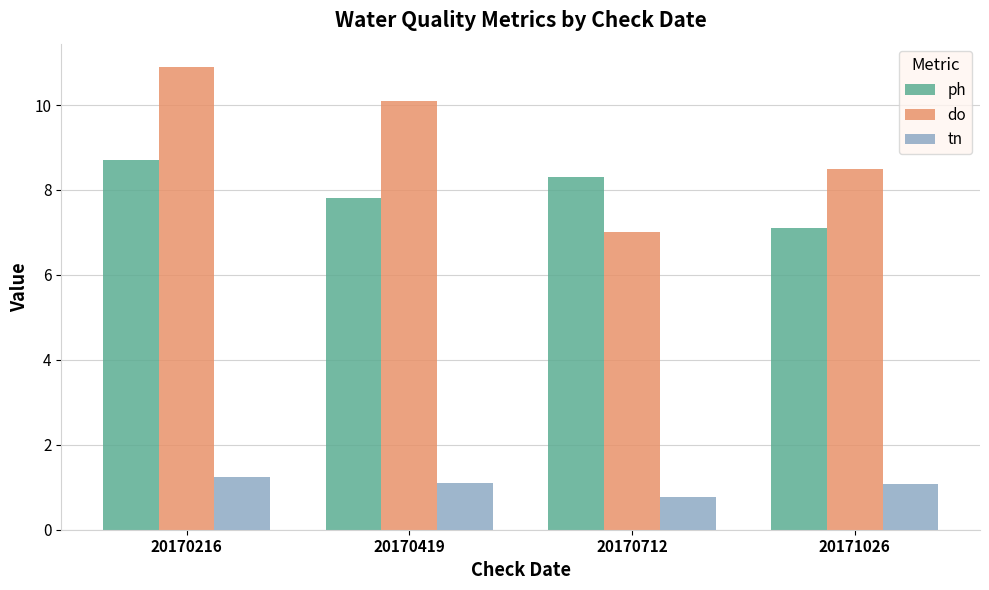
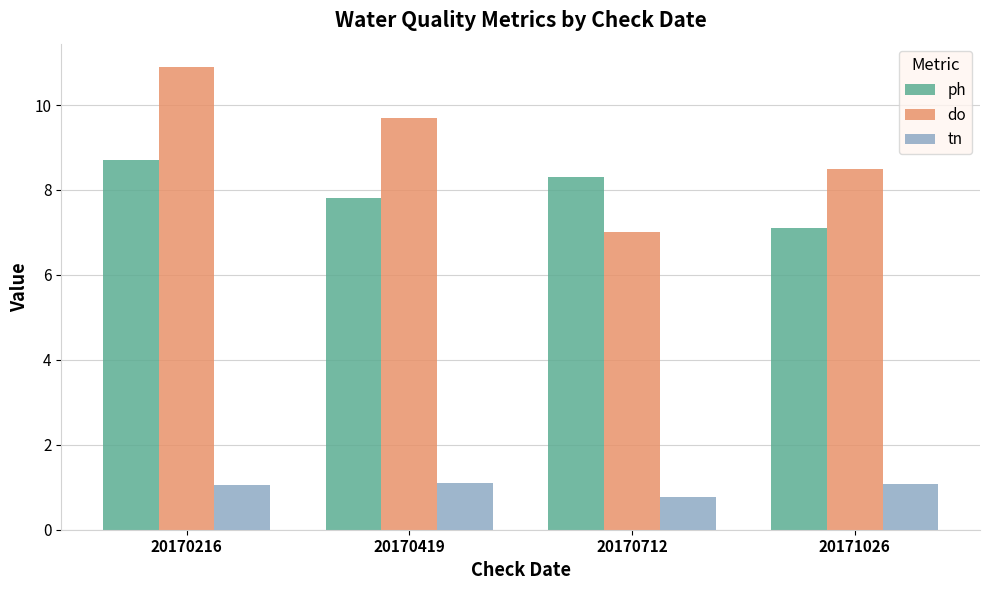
  {
    "ph": {
      "20170216": 8.7,
      "20170419": 7.8,
      "20170712": 8.3,
      "20171026": 7.1
    },
    "do": {
      "20170216": 10.9,
-     "20170419": 10.1,
+     "20170419": 9.7,
      "20170712": 7.0,
      "20171026": 8.5
    },
    "tn": {
-     "20170216": 1.2,
+     "20170216": 1.1,
      "20170419": 1.1,
      "20170712": 0.8,
      "20171026": 1.1
    }
  }
